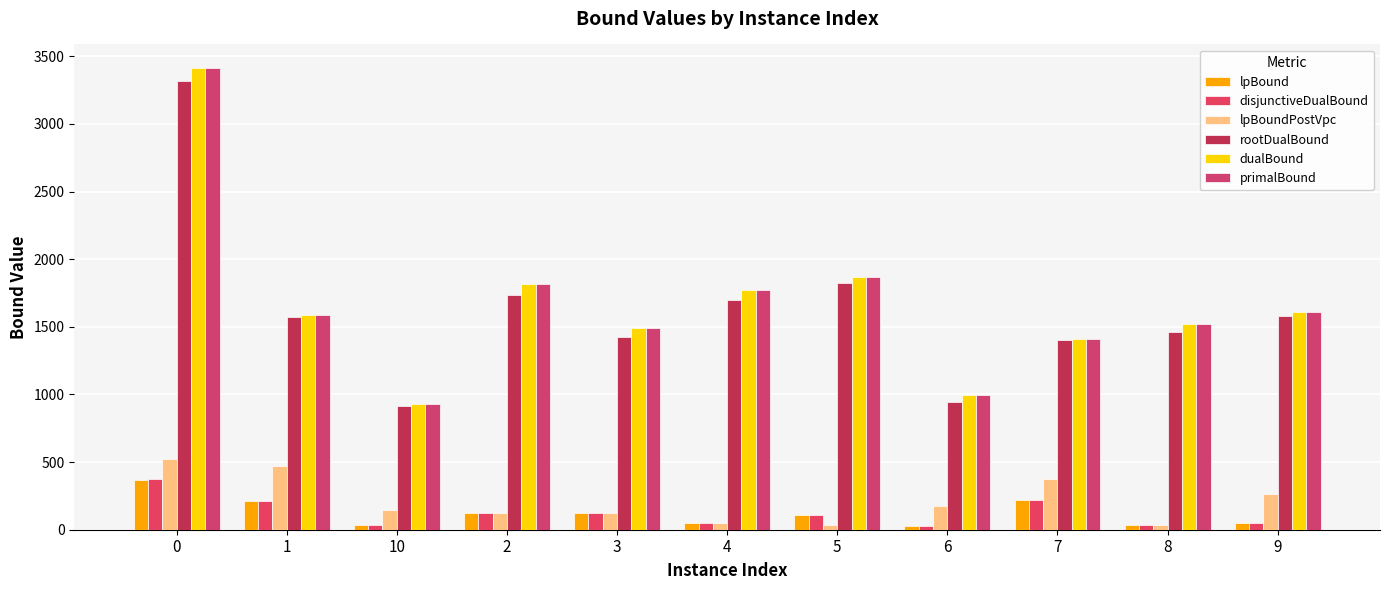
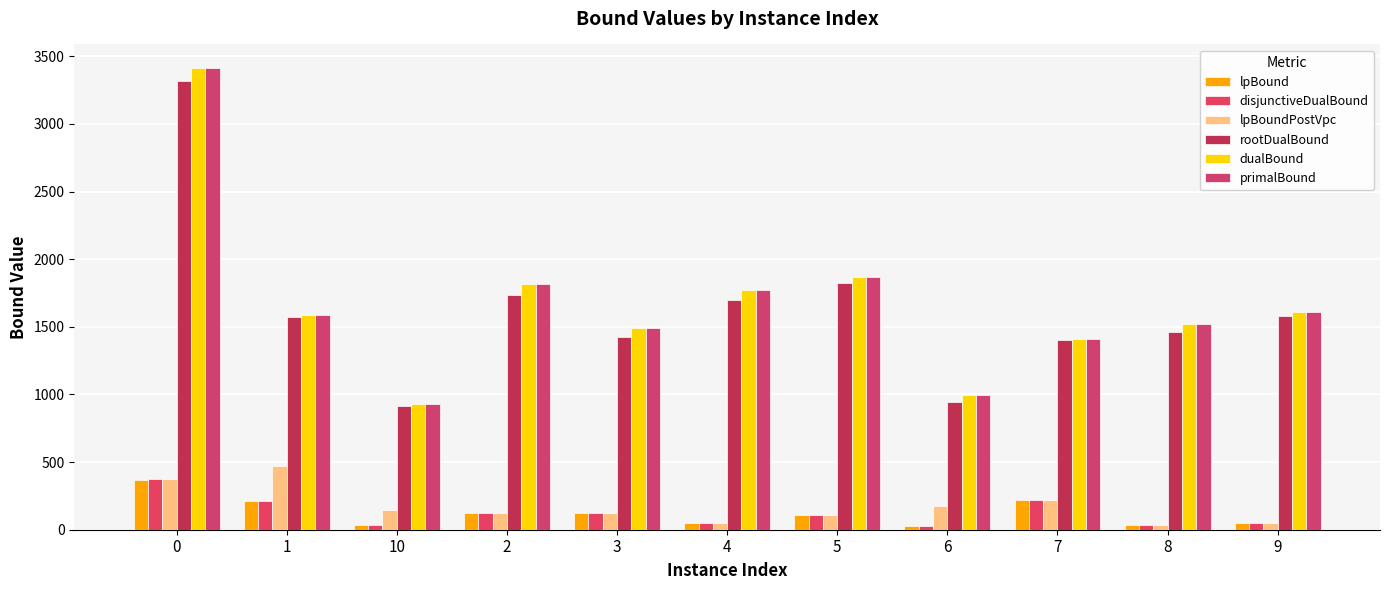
  {
    "lpBoundPostVpc": {
-     "0": 520,
+     "0": 370,
      "1": 470,
      "10": 150,
      "2": 120,
      "3": 120,
      "4": 50,
-     "5": 40,
+     "5": 110,
      "6": 170,
-     "7": 370,
+     "7": 220,
      "8": 30,
-     "9": 270
+     "9": 50
    }
  }
